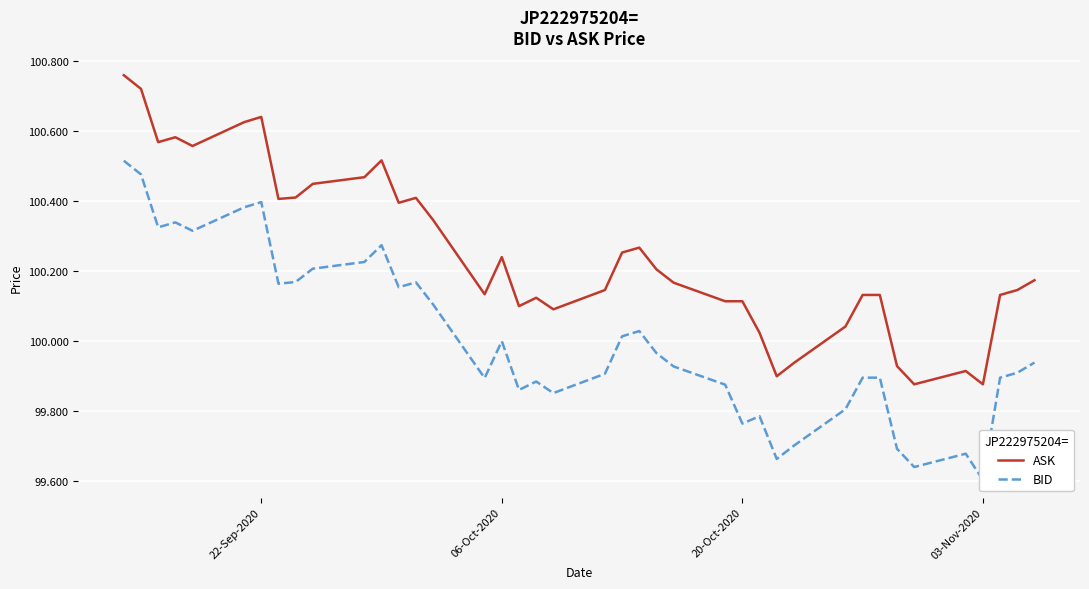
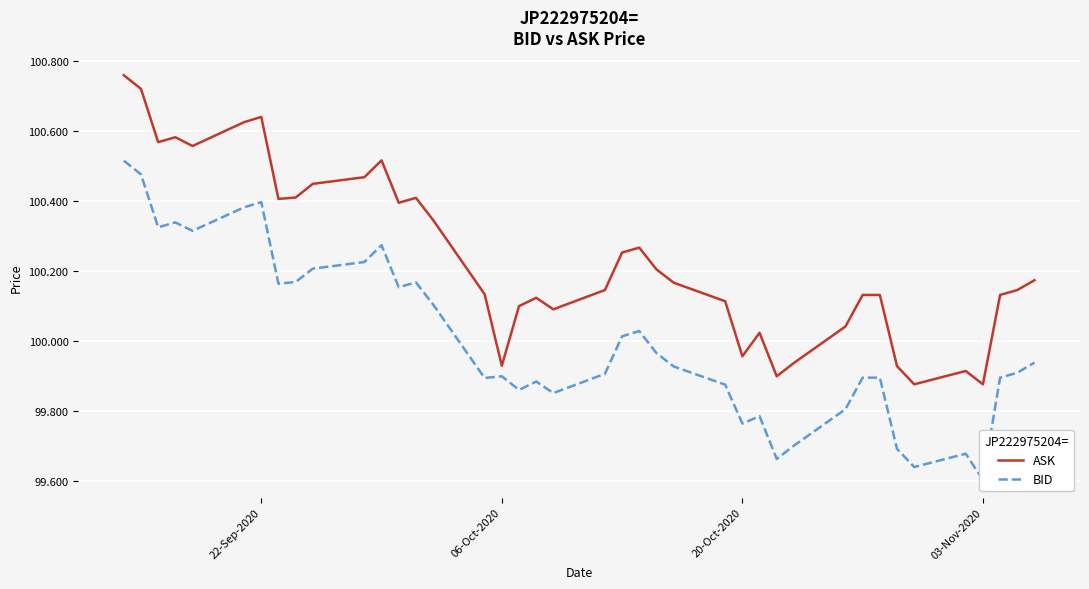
  {
    "ASK": {
      "22-Sep-2020": 100.64,
-     "06-Oct-2020": 100.24,
-     "20-Oct-2020": 100.11,
+     "06-Oct-2020": 99.93,
+     "20-Oct-2020": 99.96,
      "03-Nov-2020": 99.88
    },
    "BID": {
      "22-Sep-2020": 100.4,
-     "06-Oct-2020": 100.0,
+     "06-Oct-2020": 99.9,
      "20-Oct-2020": 99.77
    }
  }
